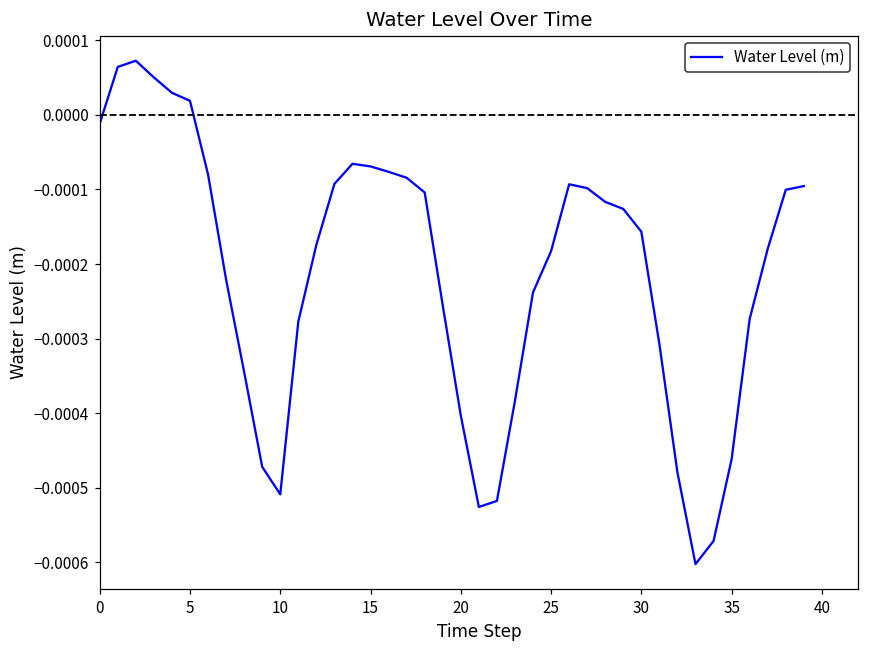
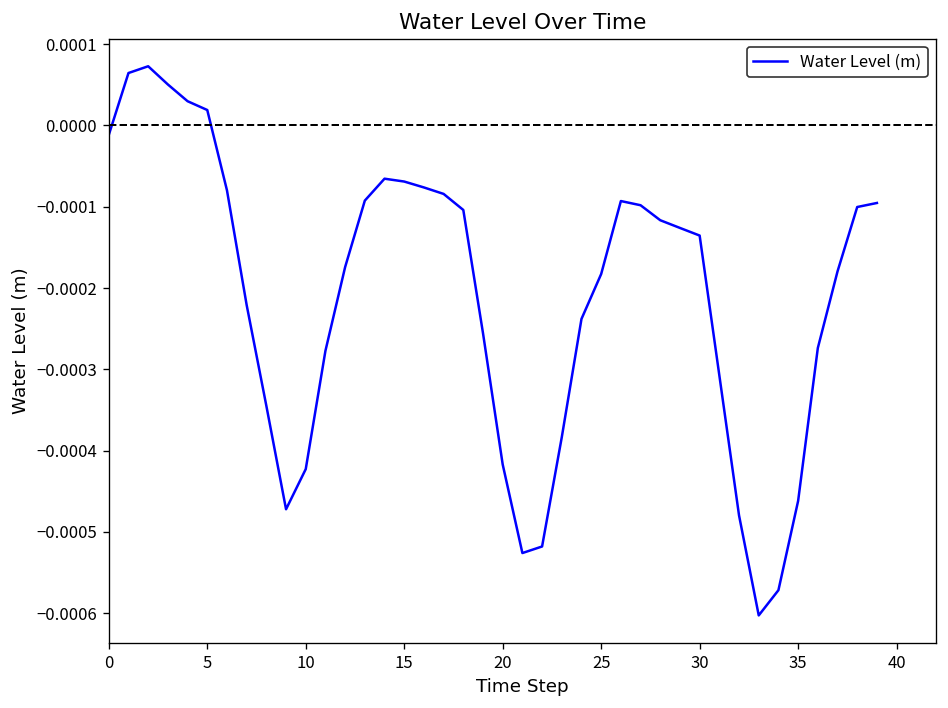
  {
    "0": -0.00001,
    "5": 0.00002,
-   "10": -0.00051,
+   "10": -0.00042,
    "15": -0.00007,
-   "20": -0.00040,
+   "20": -0.00042,
    "25": -0.00018,
-   "30": -0.00016,
+   "30": -0.00014,
    "35": -0.00046
  }
